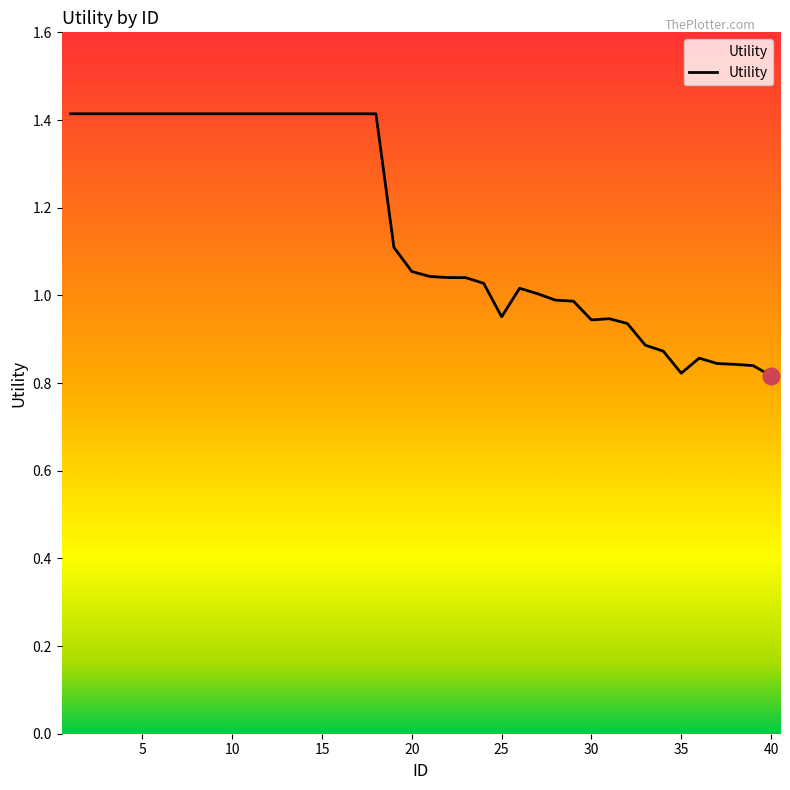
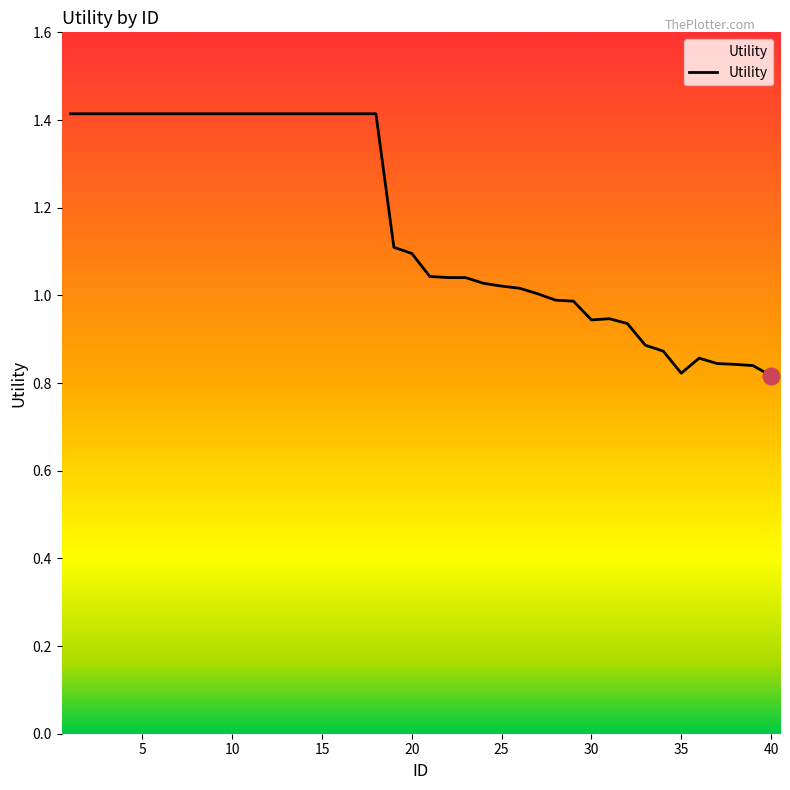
  {
    "Utility": {
      "5": 1.41,
      "10": 1.41,
      "15": 1.41,
-     "20": 1.05,
-     "25": 0.95,
+     "20": 1.10,
+     "25": 1.02,
      "30": 0.94,
      "35": 0.82
    }
  }
